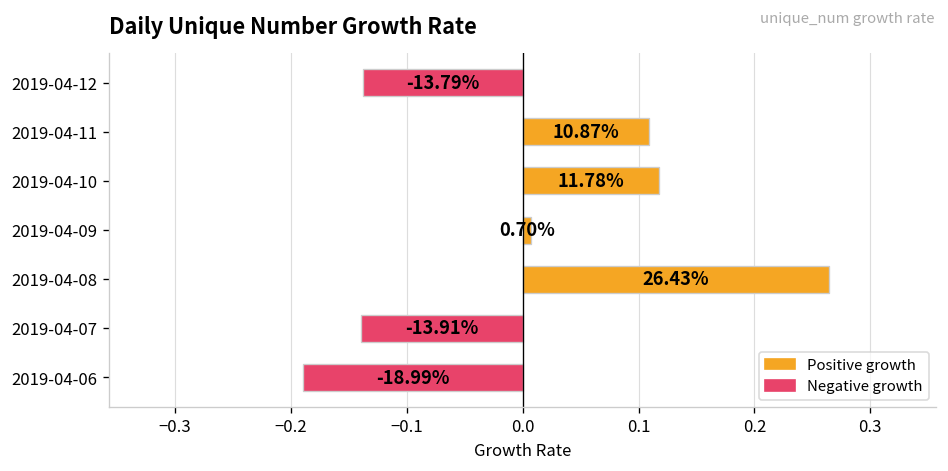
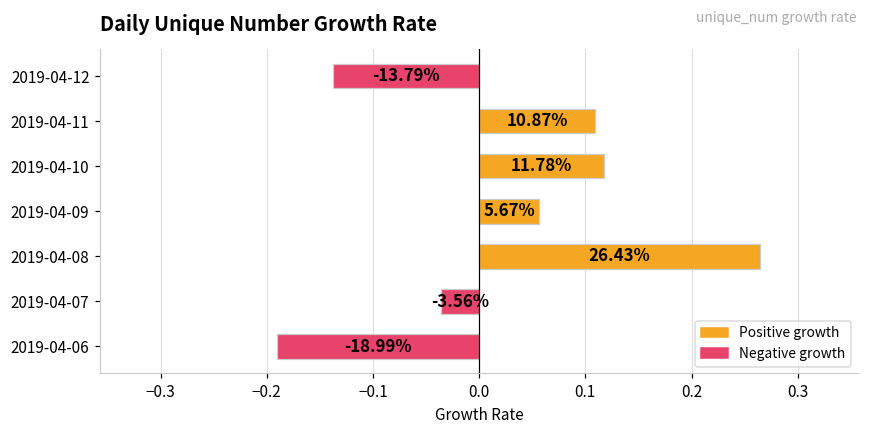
  {
    "2019-04-12": "-13.79%",
    "2019-04-11": "10.87%",
    "2019-04-10": "11.78%",
-   "2019-04-09": "0.70%",
+   "2019-04-09": "5.67%",
    "2019-04-08": "26.43%",
-   "2019-04-07": "-13.91%",
+   "2019-04-07": "-3.56%",
    "2019-04-06": "-18.99%"
  }
